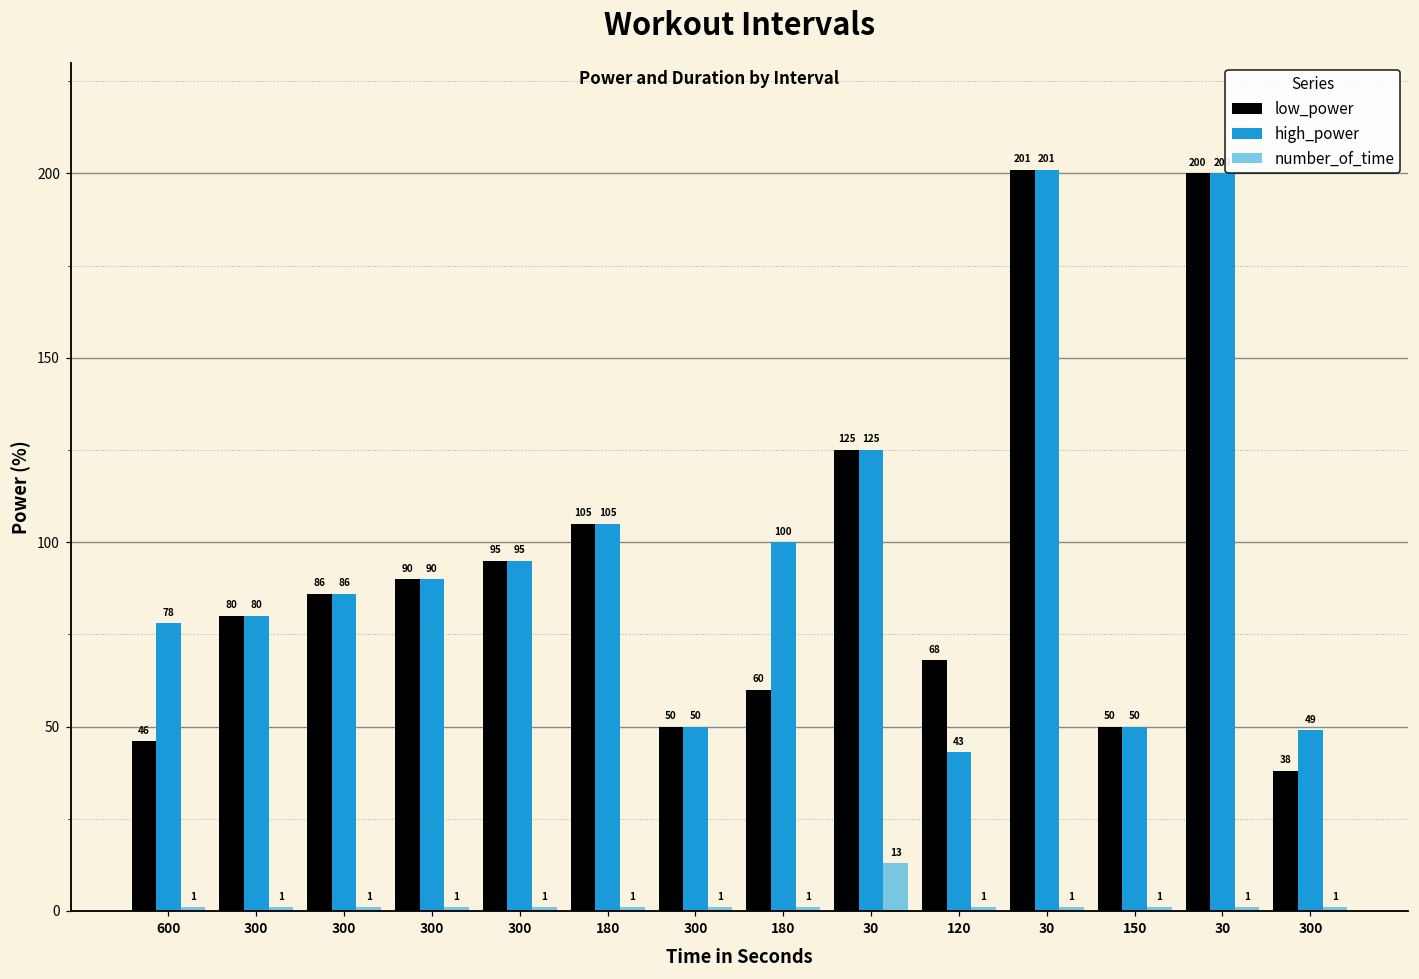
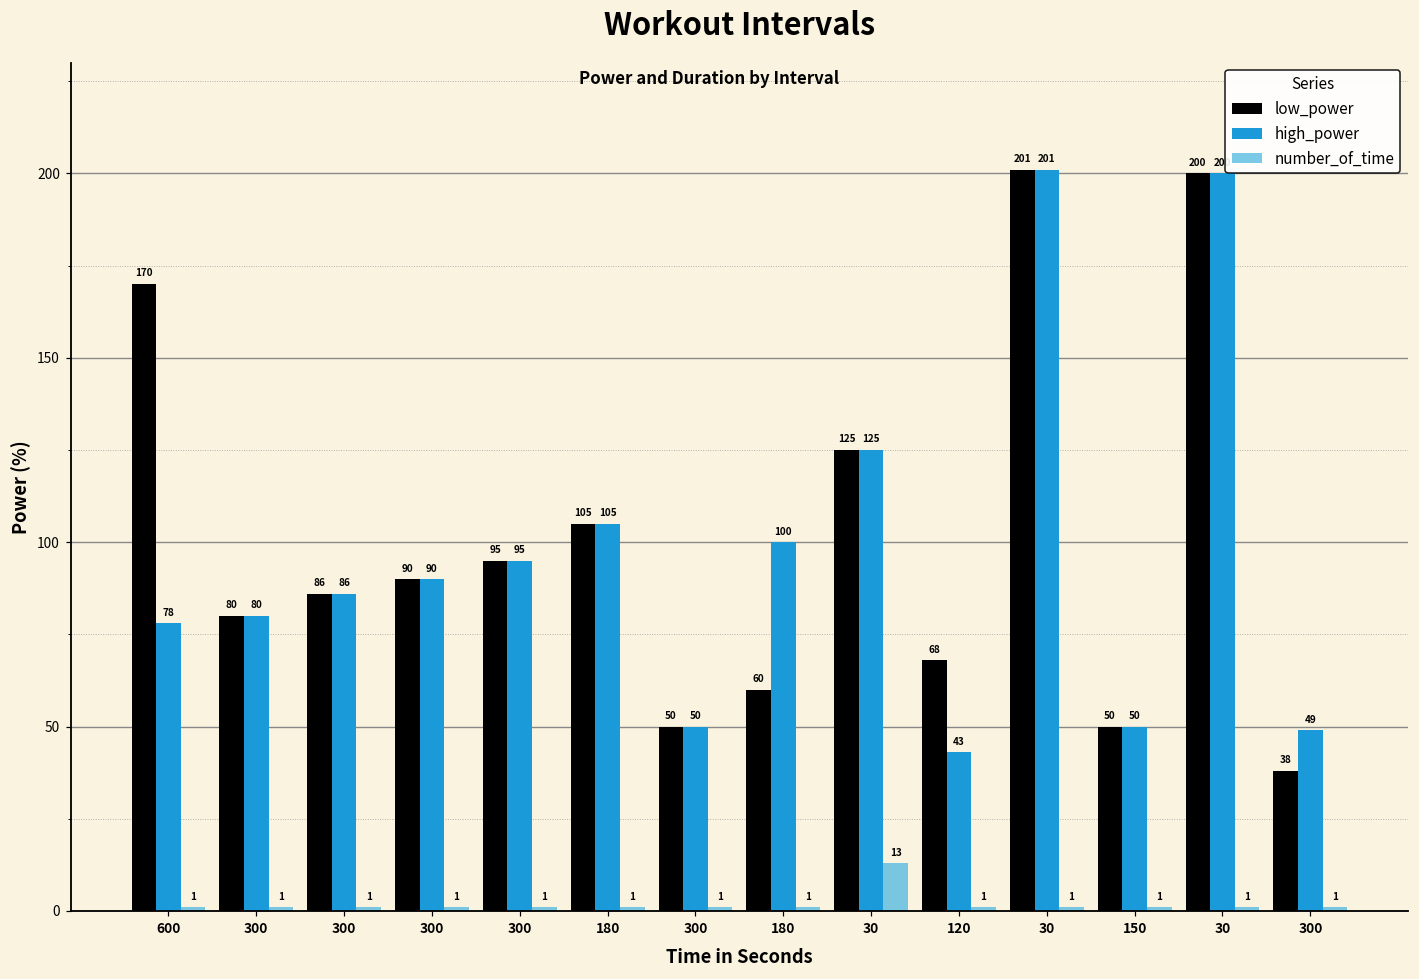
  {
    "low_power": {
-     "600": 46,
+     "600": 170,
      "120": 68,
      "150": 50
    }
  }
